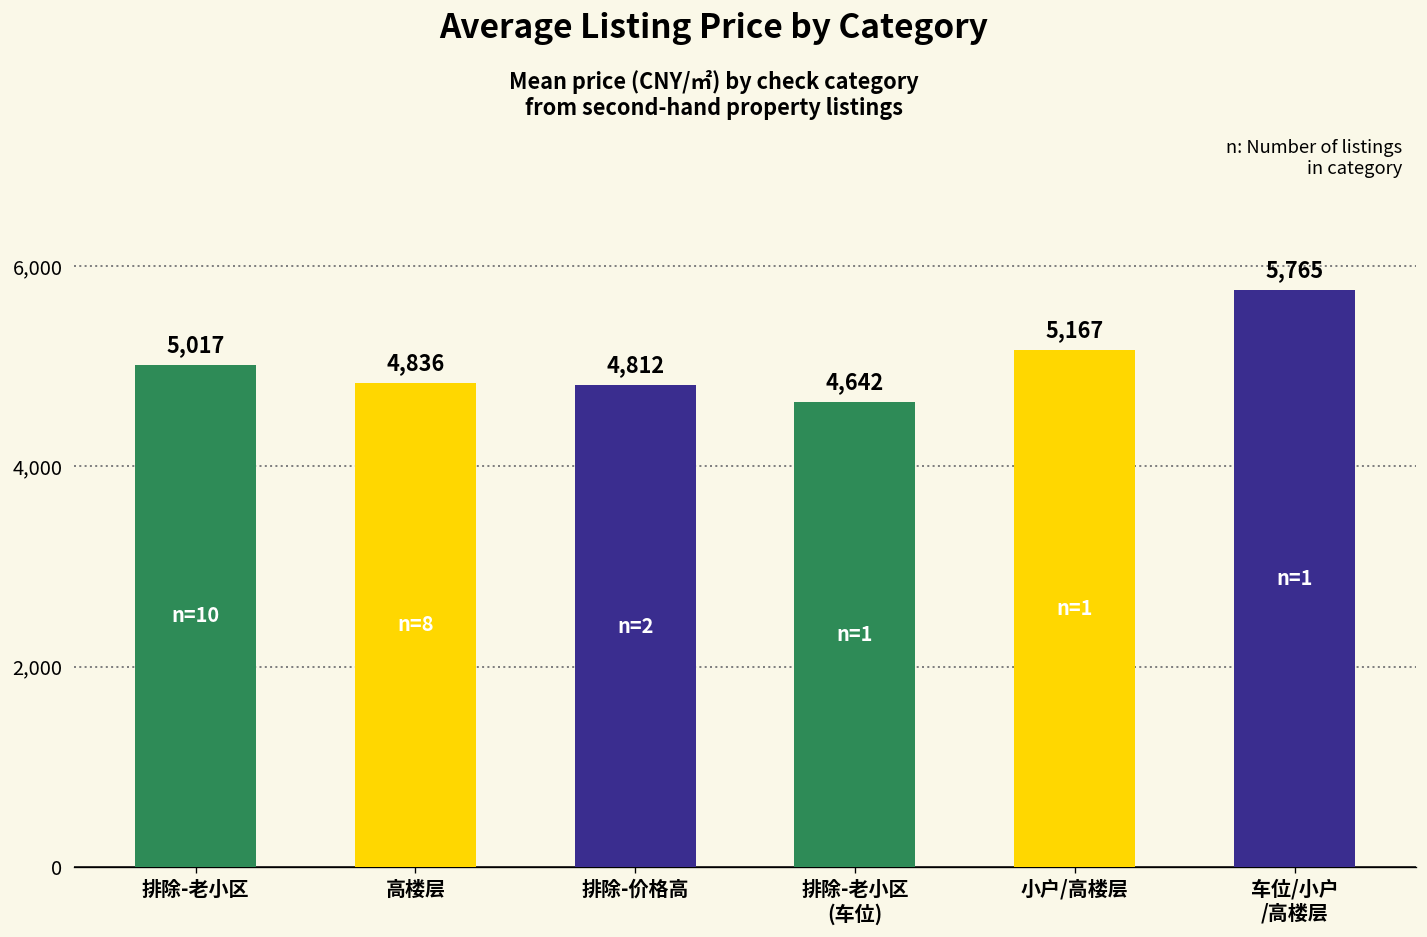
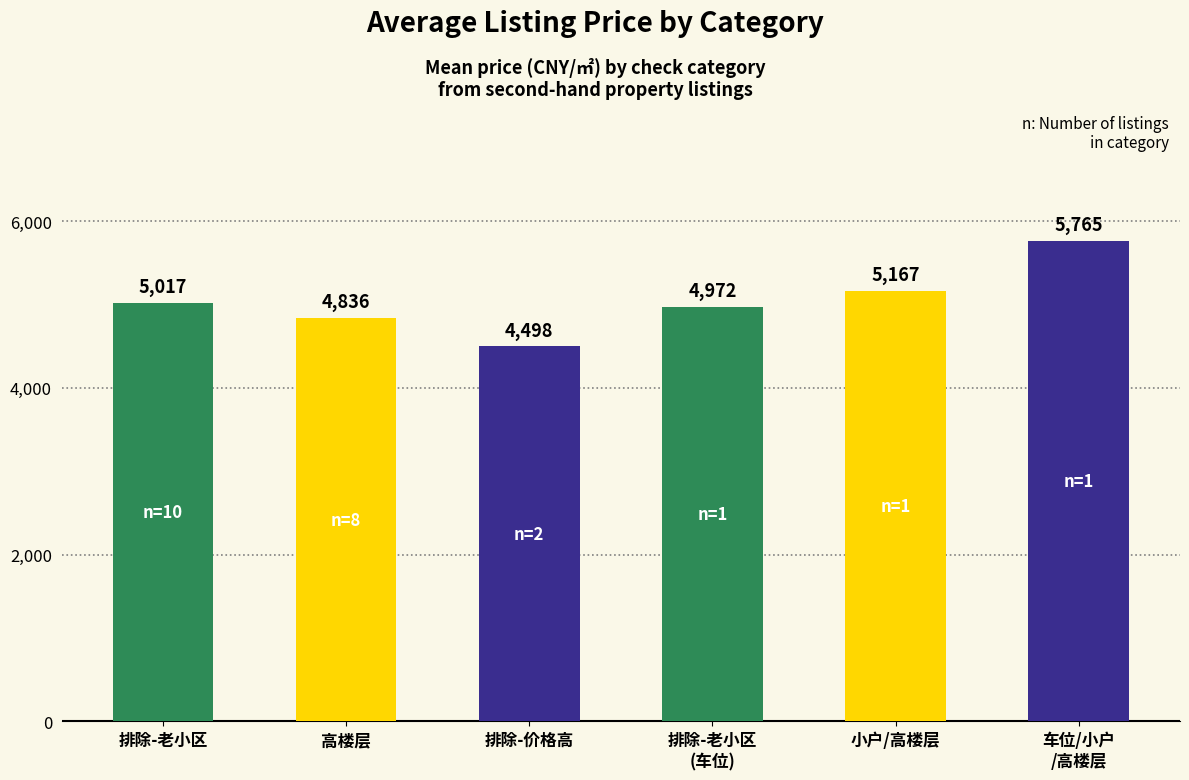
  {
    "排除-老小区": "5,017",
    "高楼层": "4,836",
-   "排除-价格高": "4,812",
-   "排除-老小区 (车位)": "4,642",
+   "排除-价格高": "4,498",
+   "排除-老小区 (车位)": "4,972",
    "小户/高楼层": "5,167",
    "车位/小户 /高楼层": "5,765"
  }
